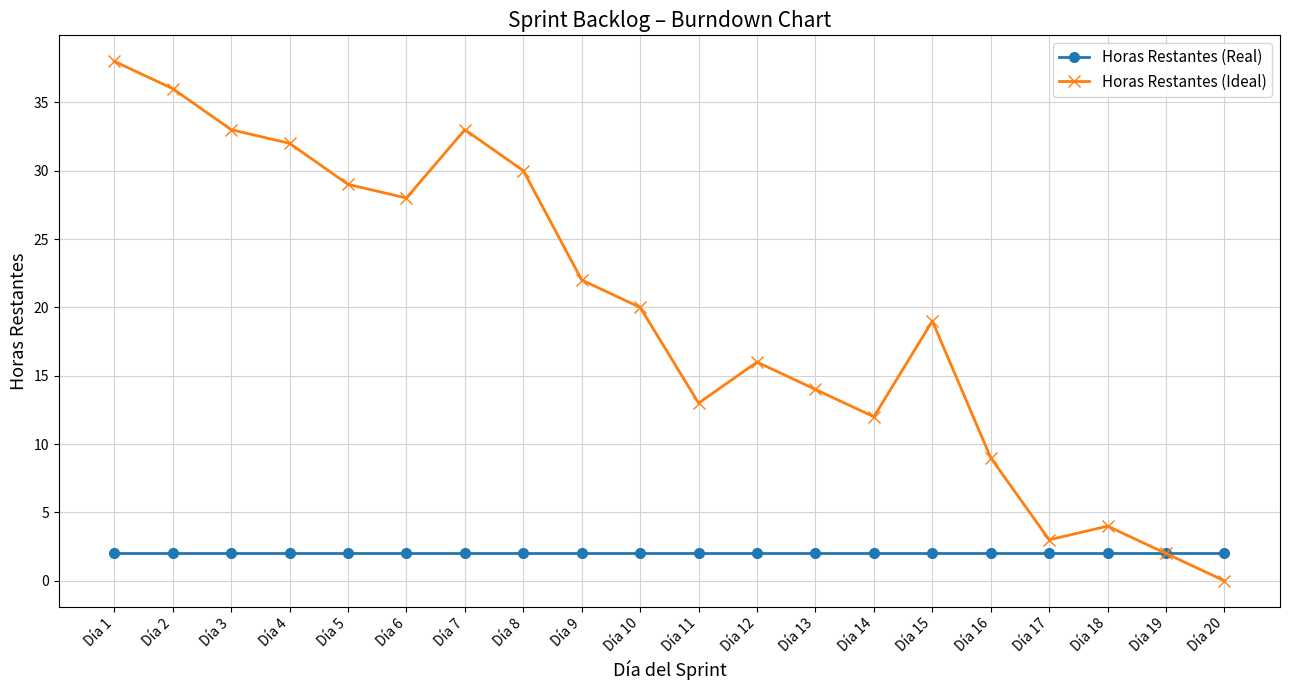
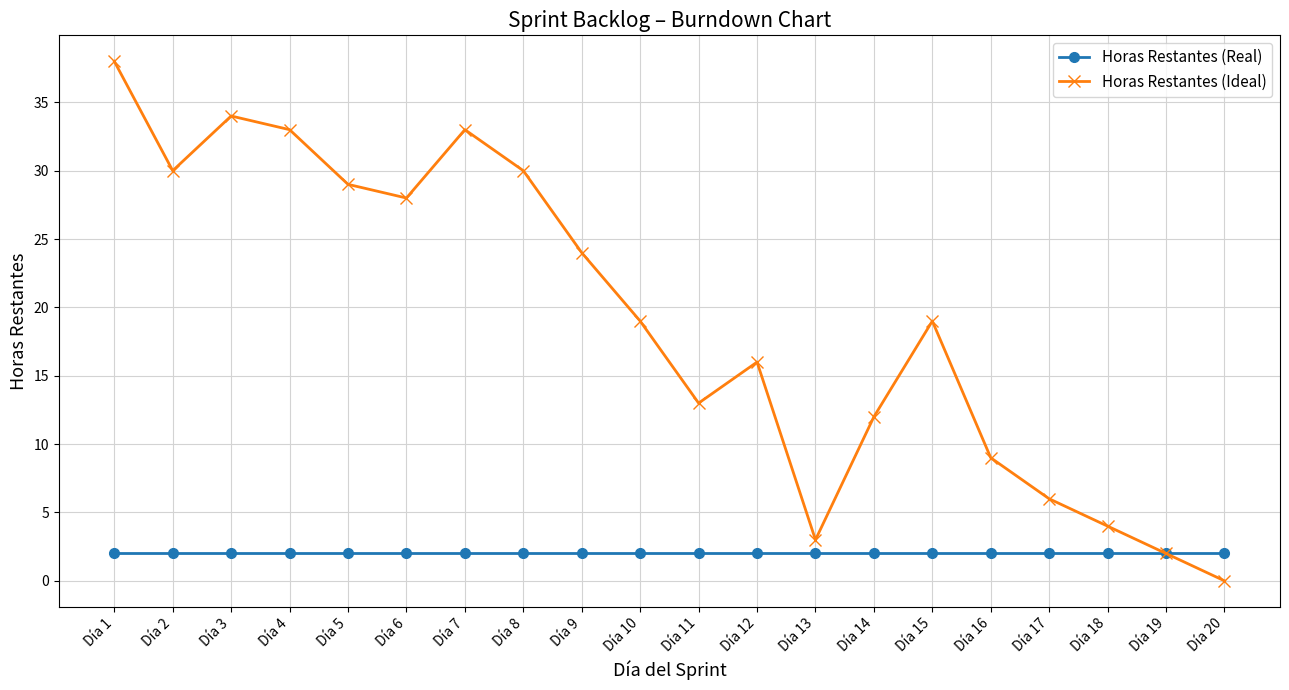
  {
    "Horas Restantes (Real)": {
      "Día 1": 2,
      "Día 2": 2,
      "Día 3": 2,
      "Día 4": 2,
      "Día 5": 2,
      "Día 6": 2,
      "Día 7": 2,
      "Día 8": 2,
      "Día 9": 2,
      "Día 10": 2,
      "Día 11": 2,
      "Día 12": 2,
      "Día 13": 2,
      "Día 14": 2,
      "Día 15": 2,
      "Día 16": 2,
      "Día 17": 2,
      "Día 18": 2,
      "Día 20": 2
    },
    "Horas Restantes (Ideal)": {
      "Día 1": 38,
-     "Día 2": 36,
-     "Día 3": 33,
-     "Día 4": 32,
+     "Día 2": 30,
+     "Día 3": 34,
+     "Día 4": 33,
      "Día 5": 29,
      "Día 6": 28,
      "Día 7": 33,
      "Día 8": 30,
-     "Día 9": 22,
-     "Día 10": 20,
+     "Día 9": 24,
+     "Día 10": 19,
      "Día 11": 13,
      "Día 12": 16,
-     "Día 13": 14,
+     "Día 13": 3,
      "Día 14": 12,
      "Día 15": 19,
      "Día 16": 9,
-     "Día 17": 3,
+     "Día 17": 6,
      "Día 18": 4,
      "Día 20": 0
    }
  }
